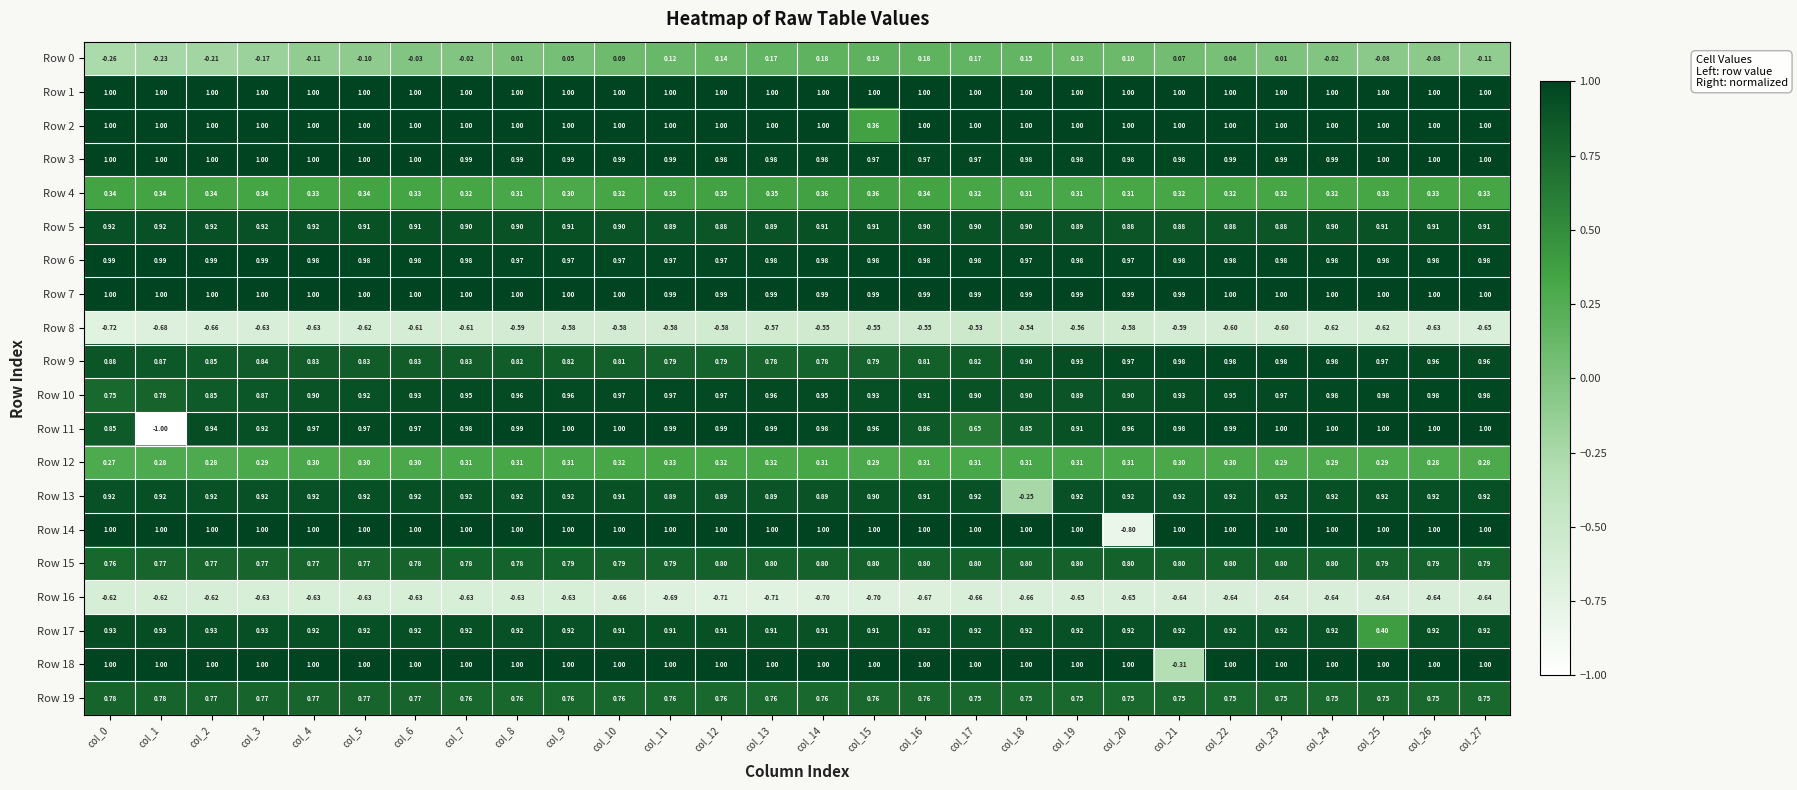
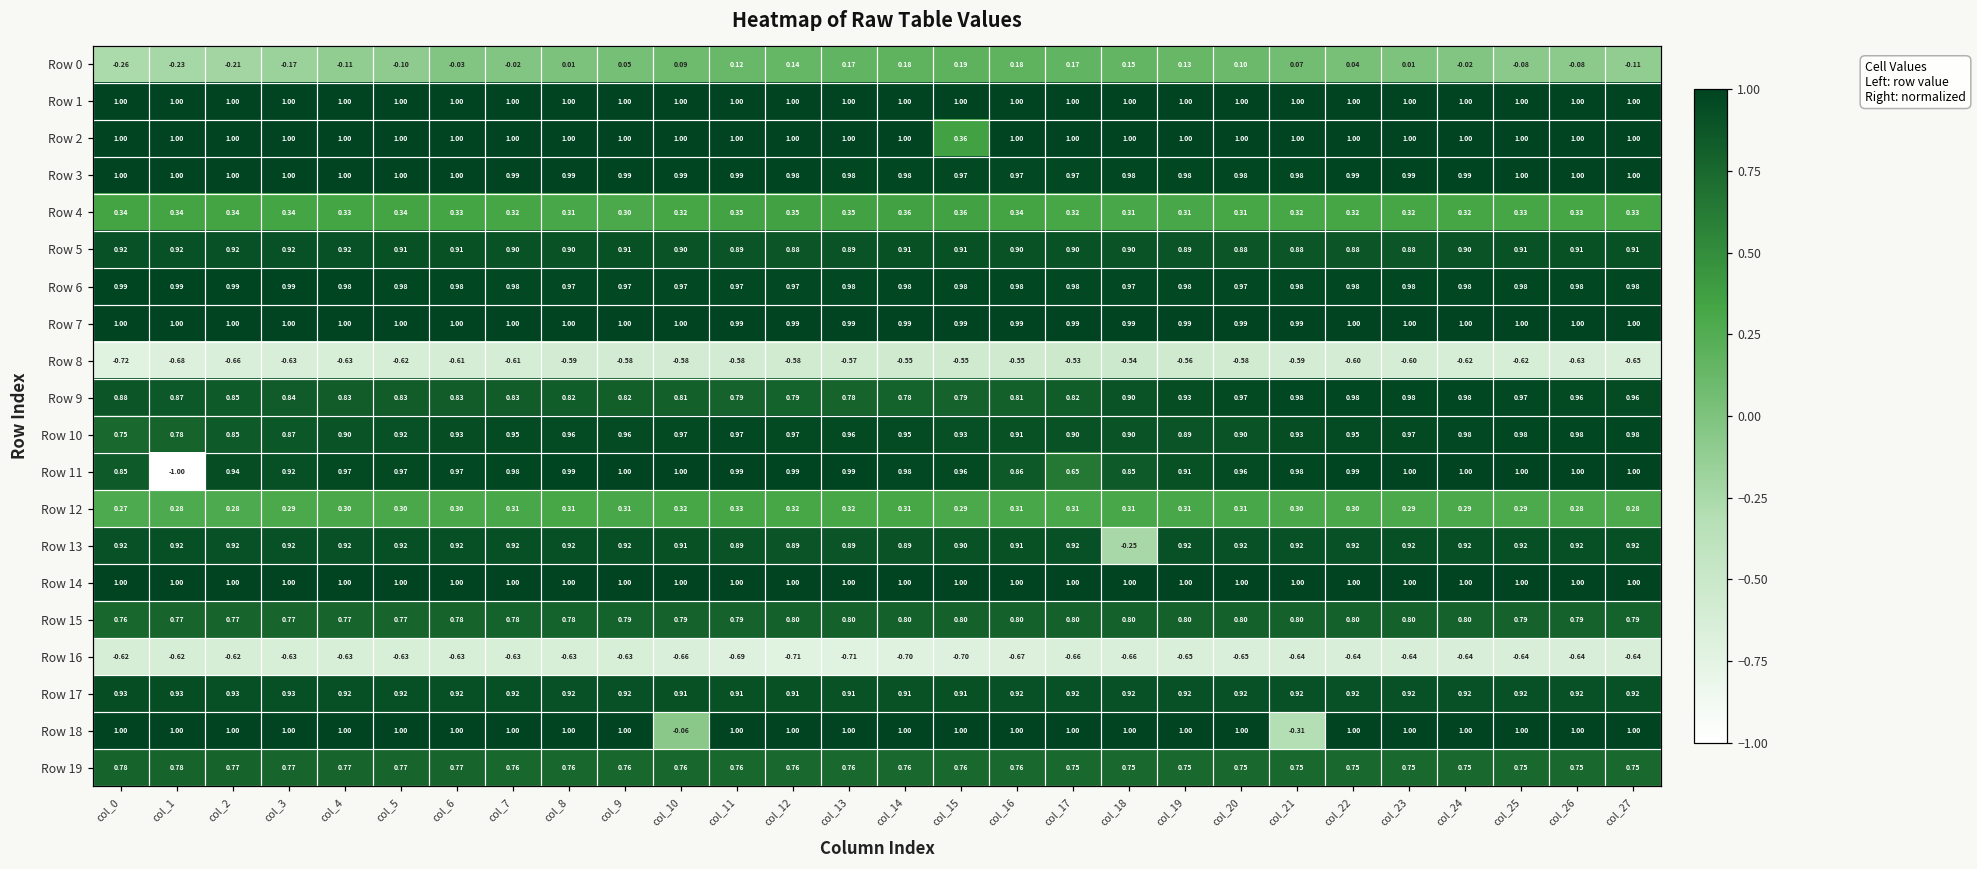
  {
    "Row 14": {
      "col_0": 1.00,
      "col_1": 1.00,
      "col_2": 1.00,
      "col_3": 1.00,
      "col_4": 1.00,
      "col_5": 1.00,
      "col_6": 1.00,
      "col_7": 1.00,
      "col_8": 1.00,
      "col_9": 1.00,
      "col_10": 1.00,
      "col_11": 1.00,
      "col_12": 1.00,
      "col_13": 1.00,
      "col_14": 1.00,
      "col_15": 1.00,
      "col_16": 1.00,
      "col_17": 1.00,
      "col_18": 1.00,
      "col_19": 1.00,
-     "col_20": -0.80,
+     "col_20": 1.00,
      "col_21": 1.00,
      "col_22": 1.00,
      "col_23": 1.00,
      "col_24": 1.00,
      "col_25": 1.00,
      "col_26": 1.00,
      "col_27": 1.00
    },
    "Row 17": {
      "col_0": 0.93,
      "col_1": 0.93,
      "col_2": 0.93,
      "col_3": 0.93,
      "col_4": 0.92,
      "col_5": 0.92,
      "col_6": 0.92,
      "col_7": 0.92,
      "col_8": 0.92,
      "col_9": 0.92,
      "col_10": 0.91,
      "col_11": 0.91,
      "col_12": 0.91,
      "col_13": 0.91,
      "col_14": 0.91,
      "col_15": 0.91,
      "col_16": 0.92,
      "col_17": 0.92,
      "col_18": 0.92,
      "col_19": 0.92,
      "col_20": 0.92,
      "col_21": 0.92,
      "col_22": 0.92,
      "col_23": 0.92,
      "col_24": 0.92,
-     "col_25": 0.40,
+     "col_25": 0.92,
      "col_26": 0.92,
      "col_27": 0.92
    },
    "Row 18": {
      "col_0": 1.00,
      "col_1": 1.00,
      "col_2": 1.00,
      "col_3": 1.00,
      "col_4": 1.00,
      "col_5": 1.00,
      "col_6": 1.00,
      "col_7": 1.00,
      "col_8": 1.00,
      "col_9": 1.00,
-     "col_10": 1.00,
+     "col_10": -0.06,
      "col_11": 1.00,
      "col_12": 1.00,
      "col_13": 1.00,
      "col_14": 1.00,
      "col_15": 1.00,
      "col_16": 1.00,
      "col_17": 1.00,
      "col_18": 1.00,
      "col_19": 1.00,
      "col_20": 1.00,
      "col_21": -0.31,
      "col_22": 1.00,
      "col_23": 1.00,
      "col_24": 1.00,
      "col_25": 1.00,
      "col_26": 1.00,
      "col_27": 1.00
    }
  }
